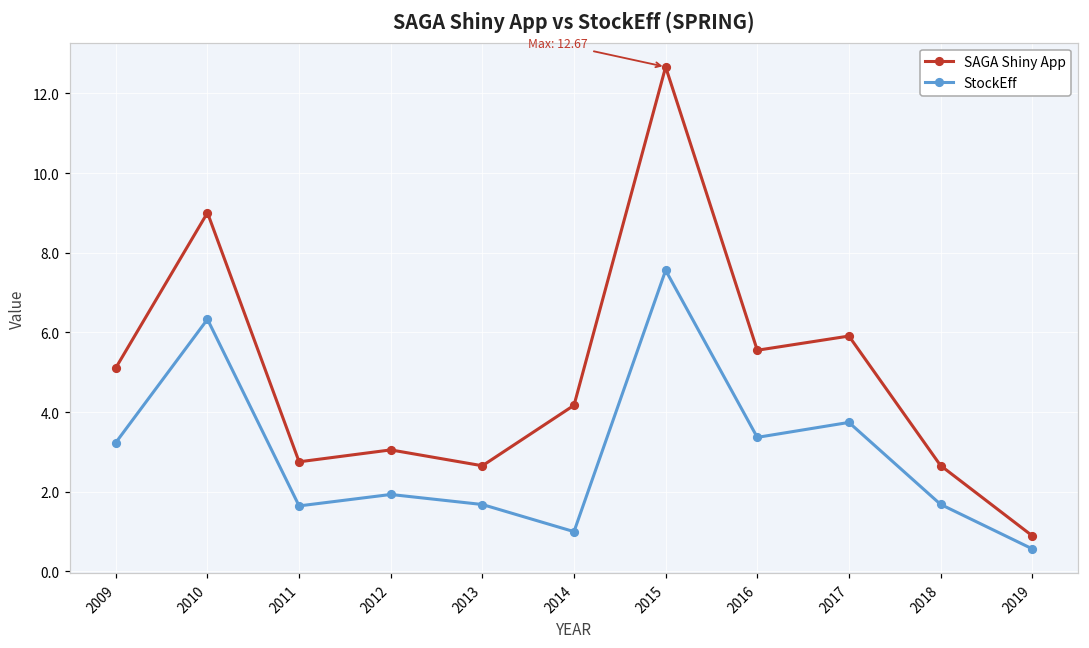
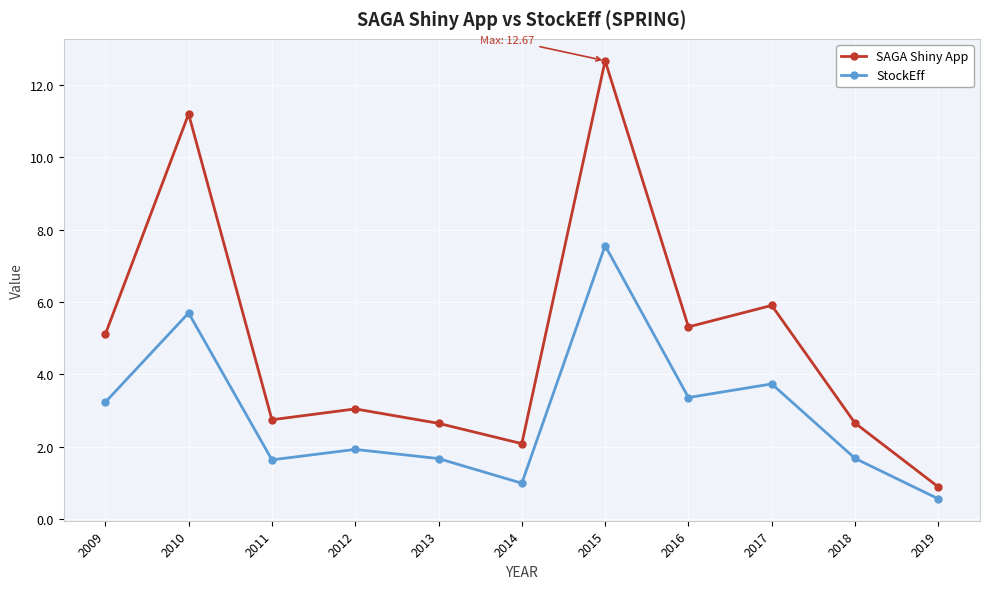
  {
    "SAGA Shiny App": {
      "2009": 5.1,
-     "2010": 9.0,
+     "2010": 11.2,
      "2011": 2.8,
      "2012": 3.0,
      "2013": 2.7,
-     "2014": 4.2,
-     "2016": 5.6,
+     "2014": 2.1,
+     "2016": 5.3,
      "2017": 5.9,
      "2018": 2.7,
      "2019": 0.9
    },
    "StockEff": {
      "2009": 3.2,
-     "2010": 6.3,
+     "2010": 5.7,
      "2011": 1.6,
      "2012": 1.9,
      "2013": 1.7,
      "2014": 1.0,
      "2015": 7.6,
      "2016": 3.4,
      "2017": 3.7,
      "2018": 1.7,
      "2019": 0.6
    }
  }
